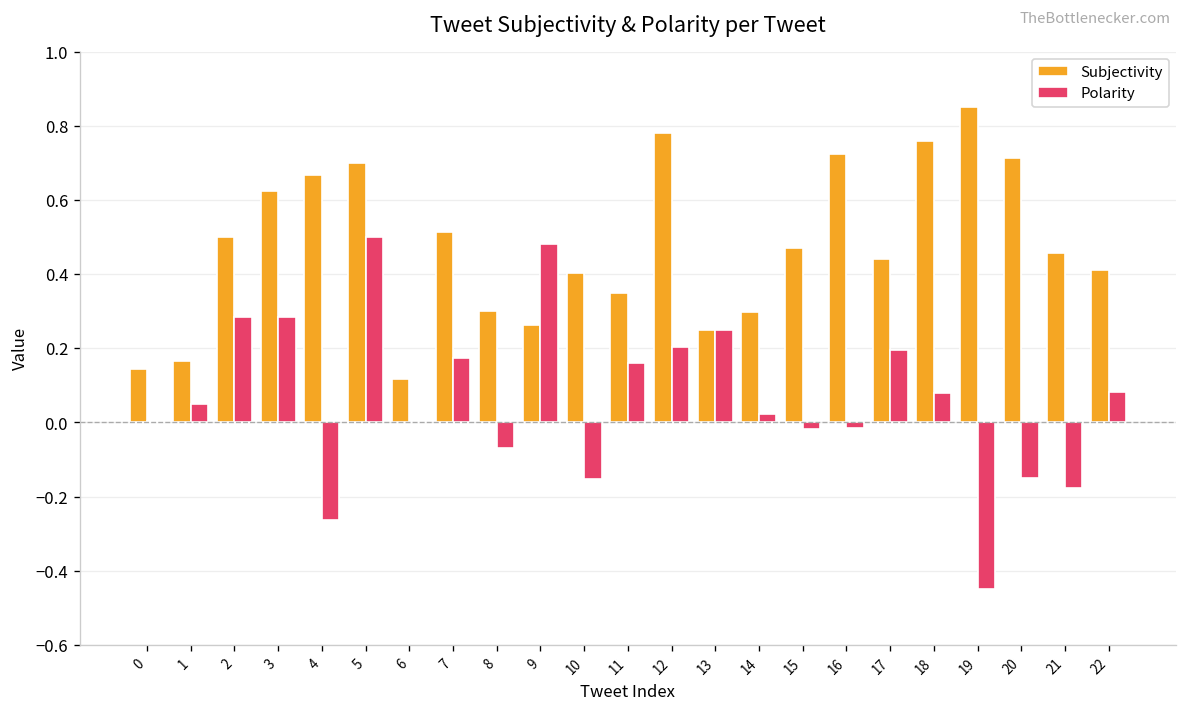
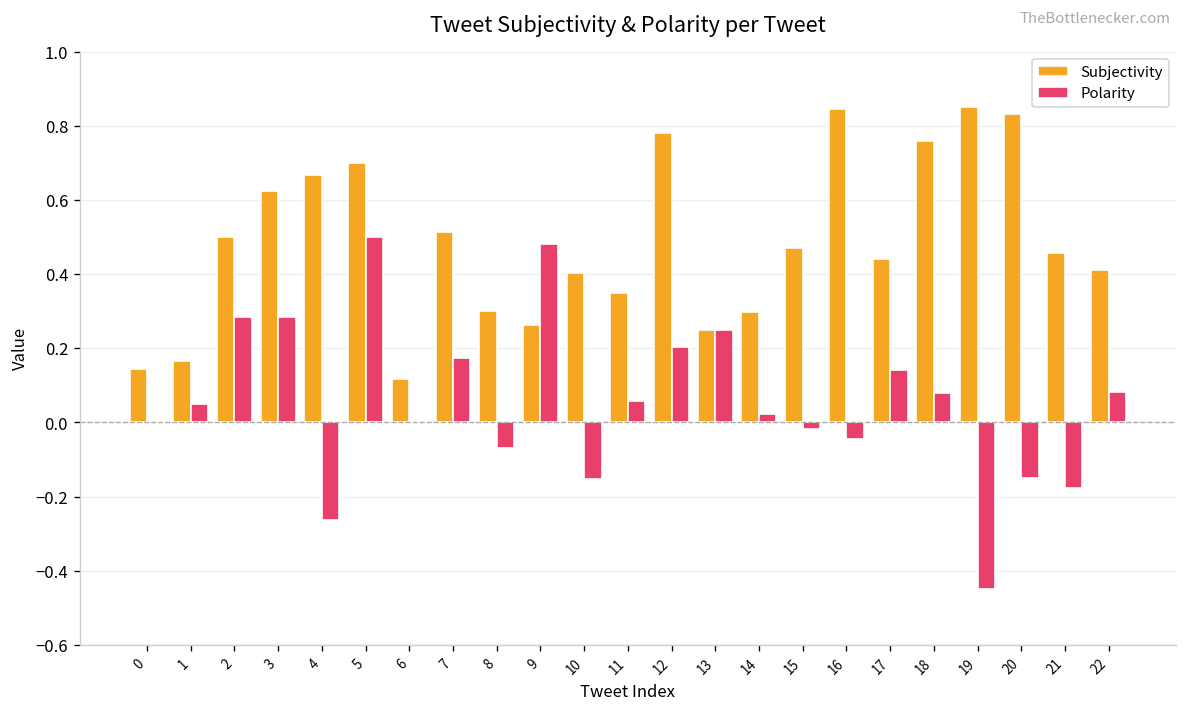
  {
    "Subjectivity": {
      "0": 0.14,
      "1": 0.17,
      "2": 0.50,
      "3": 0.62,
      "4": 0.67,
      "5": 0.70,
      "6": 0.12,
      "7": 0.51,
      "8": 0.30,
      "9": 0.26,
      "10": 0.40,
      "11": 0.35,
      "12": 0.78,
      "13": 0.25,
      "14": 0.30,
      "15": 0.47,
-     "16": 0.73,
+     "16": 0.85,
      "17": 0.44,
      "18": 0.76,
      "19": 0.85,
-     "20": 0.71,
+     "20": 0.83,
      "21": 0.46,
      "22": 0.41
    },
    "Polarity": {
      "1": 0.05,
      "2": 0.28,
      "3": 0.28,
      "4": -0.26,
      "5": 0.50,
      "6": 0.00,
      "7": 0.17,
      "8": -0.07,
      "9": 0.48,
      "10": -0.15,
-     "11": 0.16,
+     "11": 0.06,
      "12": 0.20,
      "13": 0.25,
      "14": 0.02,
      "15": -0.02,
-     "16": -0.01,
-     "17": 0.20,
+     "16": -0.05,
+     "17": 0.14,
      "18": 0.08,
      "19": -0.45,
      "20": -0.15,
      "21": -0.18,
      "22": 0.08
    }
  }
